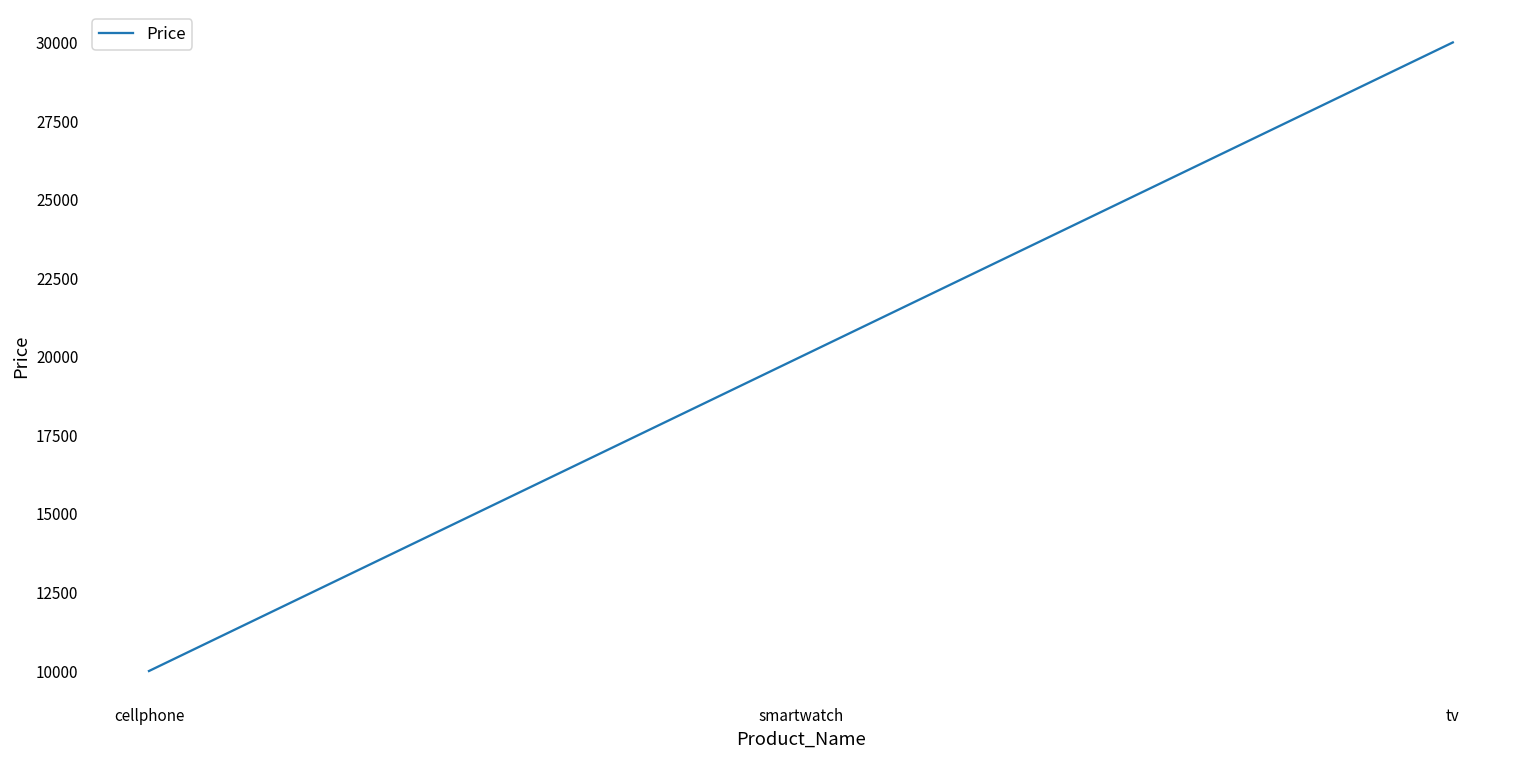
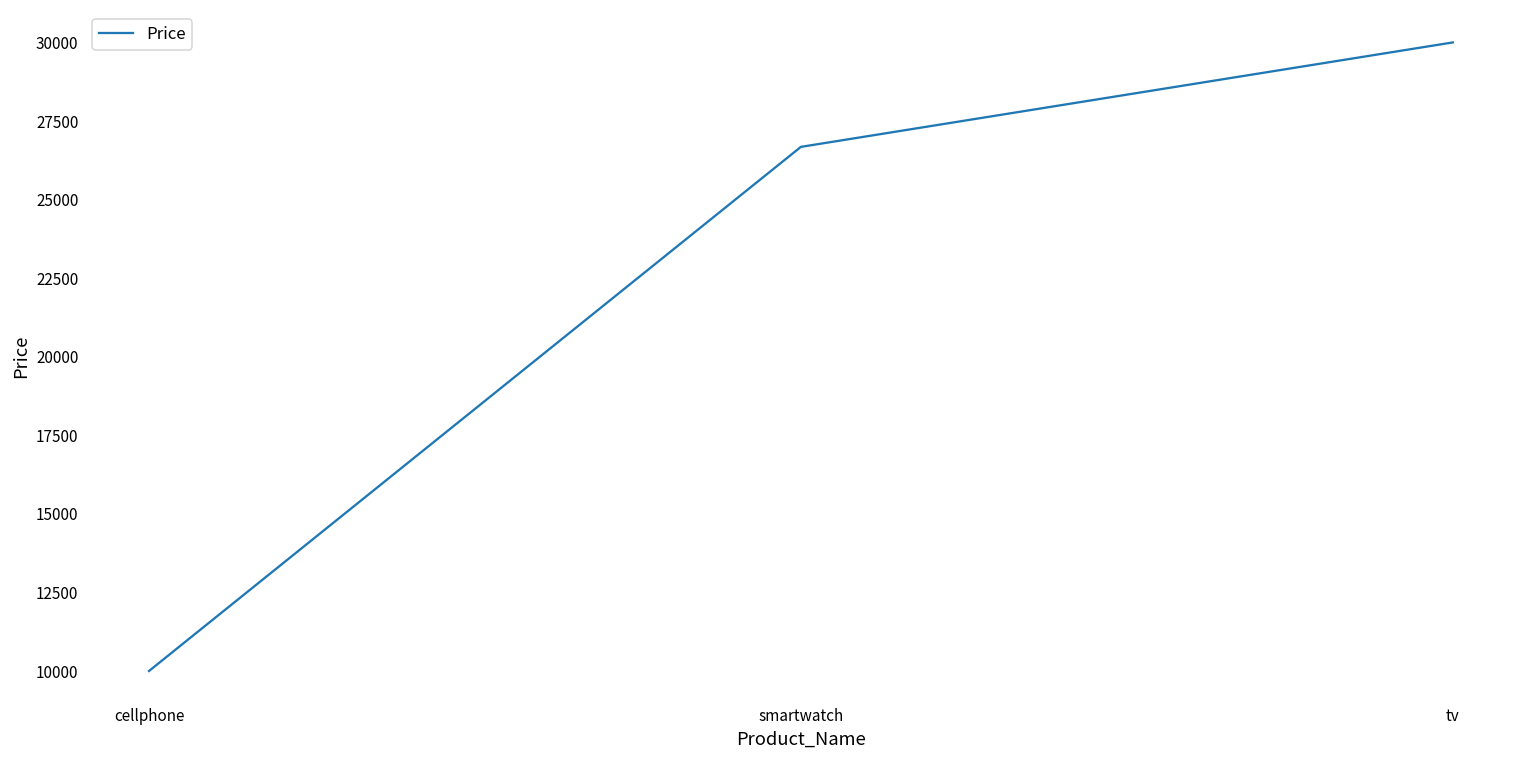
  {
    "cellphone": 10000,
-   "smartwatch": 20000,
+   "smartwatch": 26700,
    "tv": 30000
  }
